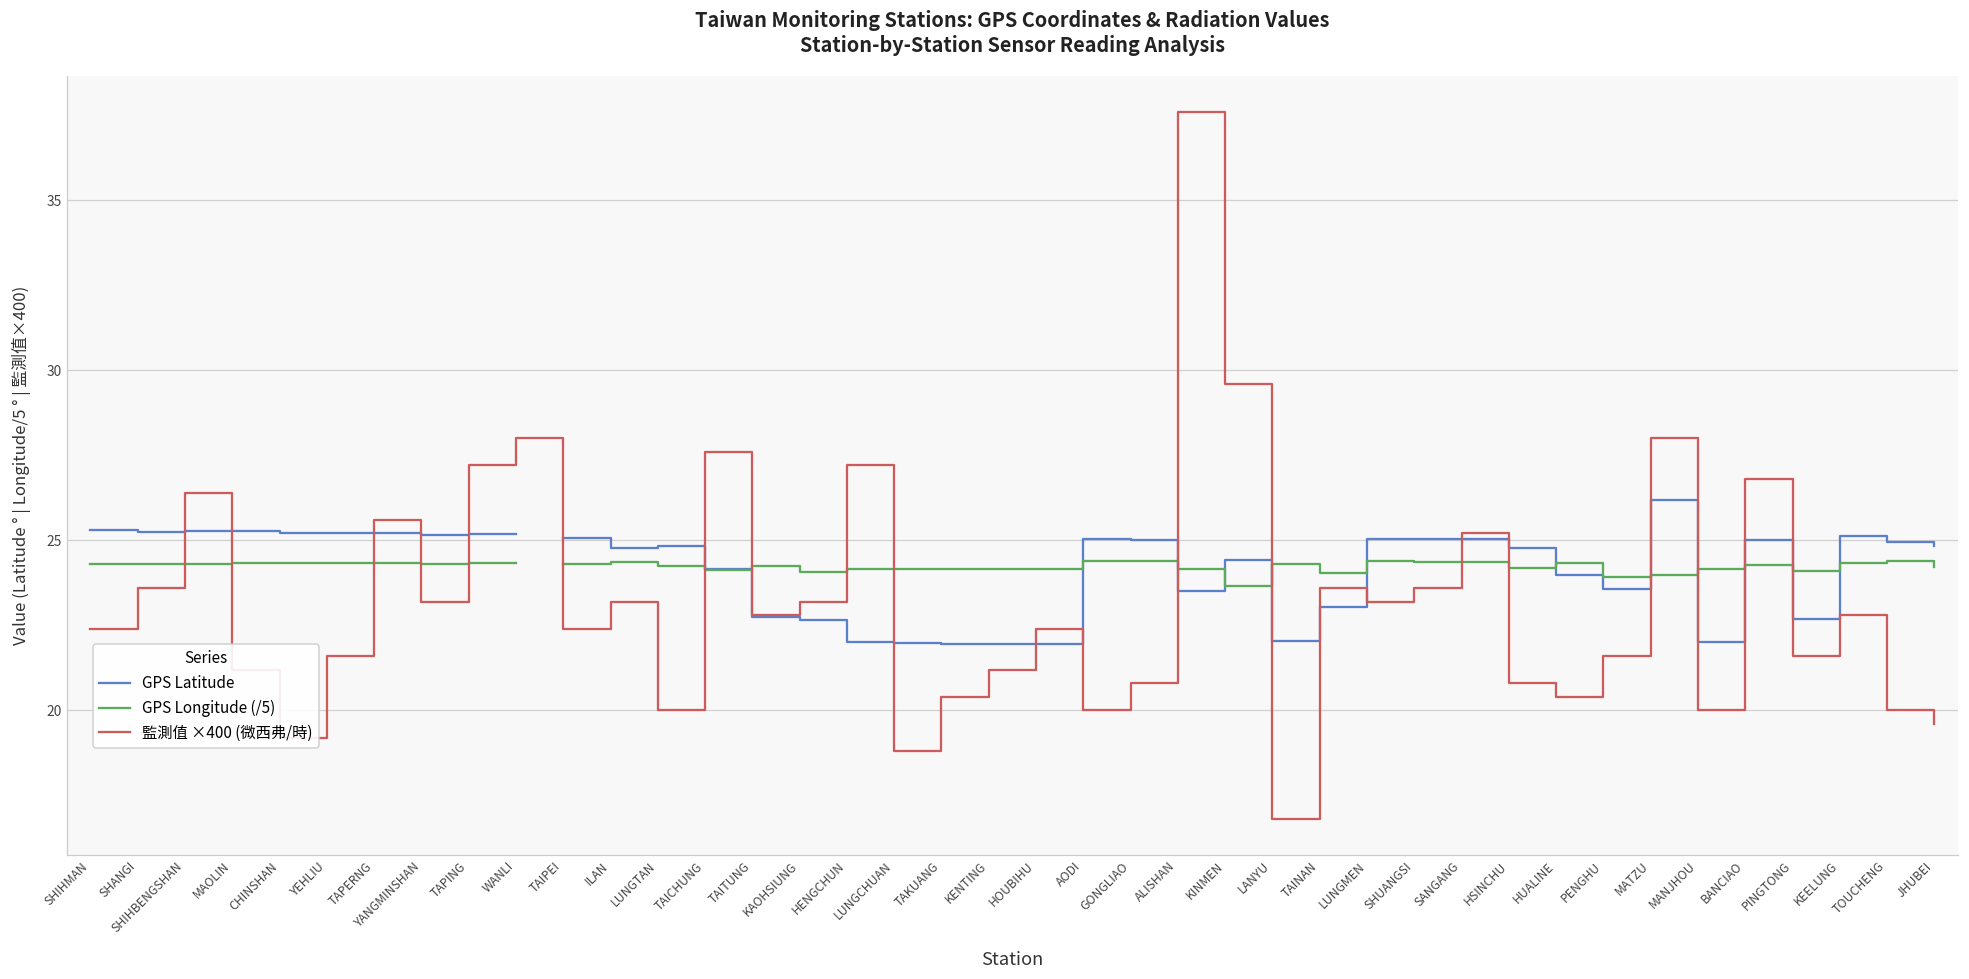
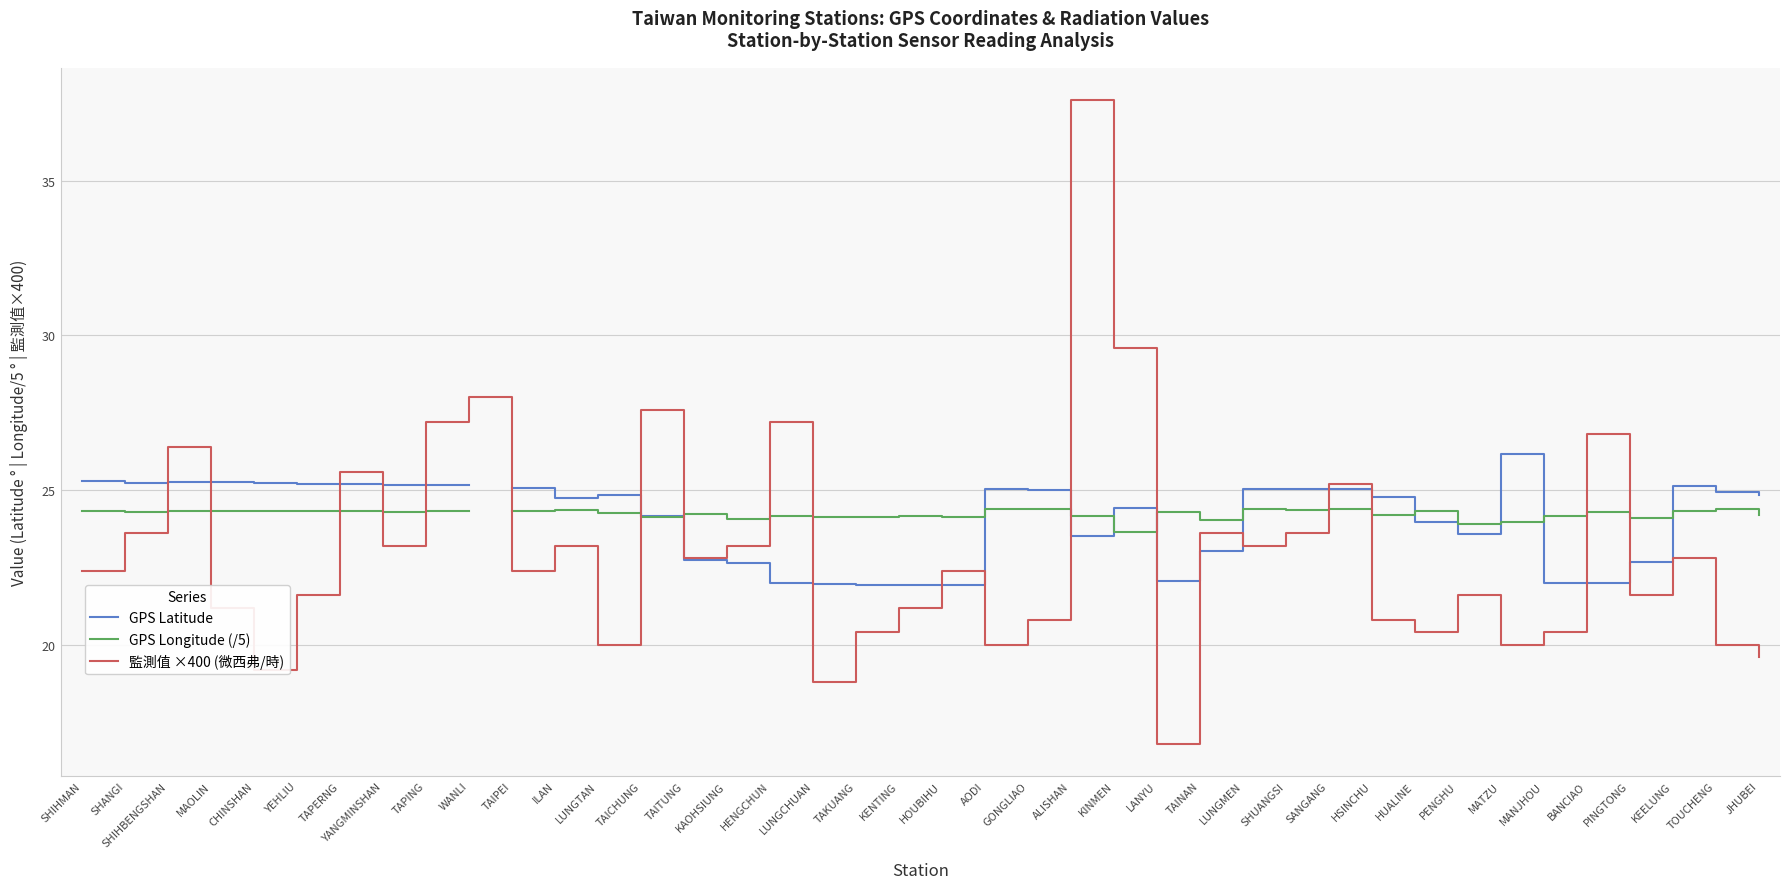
  {
    "GPS Latitude": {
      "SHIHMAN": 25.3,
      "SHANGI": 25.2,
      "SHIHBENGSHAN": 25.3,
      "MAOLIN": 25.3,
      "CHINSHAN": 25.2,
      "YEHLIU": 25.2,
      "TAPERNG": 25.2,
      "YANGMINSHAN": 25.2,
      "TAPING": 25.2,
      "TAIPEI": 25,
      "ILAN": 24.8,
      "LUNGTAN": 24.8,
      "KAOHSIUNG": 22.7,
      "HENGCHUN": 22,
      "LUNGCHUAN": 22,
      "TAKUANG": 22,
      "KENTING": 22,
      "HOUBIHU": 22,
      "AODI": 25,
      "GONGLIAO": 25,
      "ALISHAN": 23.5,
      "KINMEN": 24.4,
      "LANYU": 22,
      "TAINAN": 23,
      "LUNGMEN": 25,
      "SHUANGSI": 25,
      "SANGANG": 25,
      "HSINCHU": 24.8,
      "HUALINE": 24,
      "PENGHU": 23.6,
      "MATZU": 26.2,
      "MANJHOU": 22,
-     "BANCIAO": 25,
+     "BANCIAO": 22,
      "PINGTONG": 22.7,
      "KEELUNG": 25.1,
      "TOUCHENG": 25,
      "JHUBEI": 24.8
    },
    "GPS Longitude (/5)": {
      "SHIHMAN": 24.3,
      "SHANGI": 24.3,
      "SHIHBENGSHAN": 24.3,
      "MAOLIN": 24.3,
      "CHINSHAN": 24.3,
      "YEHLIU": 24.3,
      "TAPERNG": 24.3,
      "YANGMINSHAN": 24.3,
      "TAPING": 24.3,
      "TAIPEI": 24.3,
      "ILAN": 24.4,
      "LUNGTAN": 24.2,
      "TAITUNG": 24.2,
      "KAOHSIUNG": 24.1,
      "HENGCHUN": 24.2,
      "LUNGCHUAN": 24.1,
      "TAKUANG": 24.1,
      "KENTING": 24.2,
      "HOUBIHU": 24.1,
      "AODI": 24.4,
      "GONGLIAO": 24.4,
      "ALISHAN": 24.2,
      "KINMEN": 23.7,
      "LANYU": 24.3,
      "TAINAN": 24.0,
      "LUNGMEN": 24.4,
      "SHUANGSI": 24.4,
      "SANGANG": 24.4,
      "HSINCHU": 24.2,
      "HUALINE": 24.3,
      "PENGHU": 23.9,
      "MATZU": 24.0,
      "MANJHOU": 24.2,
      "BANCIAO": 24.3,
      "PINGTONG": 24.1,
      "KEELUNG": 24.3,
      "TOUCHENG": 24.4,
      "JHUBEI": 24.2
    },
    "監測值 ×400 (微西弗/時)": {
      "SHIHMAN": 22.4,
      "SHANGI": 23.6,
      "SHIHBENGSHAN": 26.4,
      "YEHLIU": 21.6,
      "TAPERNG": 25.6,
      "YANGMINSHAN": 23.2,
      "TAPING": 27.2,
      "WANLI": 28.0,
      "TAIPEI": 22.4,
      "ILAN": 23.2,
      "LUNGTAN": 20.0,
      "TAICHUNG": 27.6,
      "KAOHSIUNG": 23.2,
      "HENGCHUN": 27.2,
      "LUNGCHUAN": 18.8,
      "TAKUANG": 20.4,
      "KENTING": 21.2,
      "HOUBIHU": 22.4,
      "AODI": 20.0,
      "GONGLIAO": 20.8,
      "ALISHAN": 37.6,
      "KINMEN": 29.6,
      "LANYU": 16.8,
      "TAINAN": 23.6,
      "LUNGMEN": 23.2,
      "SHUANGSI": 23.6,
      "SANGANG": 25.2,
      "HSINCHU": 20.8,
      "HUALINE": 20.4,
      "PENGHU": 21.6,
-     "MATZU": 28.0,
-     "MANJHOU": 20.0,
+     "MATZU": 20.0,
+     "MANJHOU": 20.4,
      "BANCIAO": 26.8,
      "PINGTONG": 21.6,
      "KEELUNG": 22.8,
      "TOUCHENG": 20.0,
      "JHUBEI": 19.6
    }
  }
